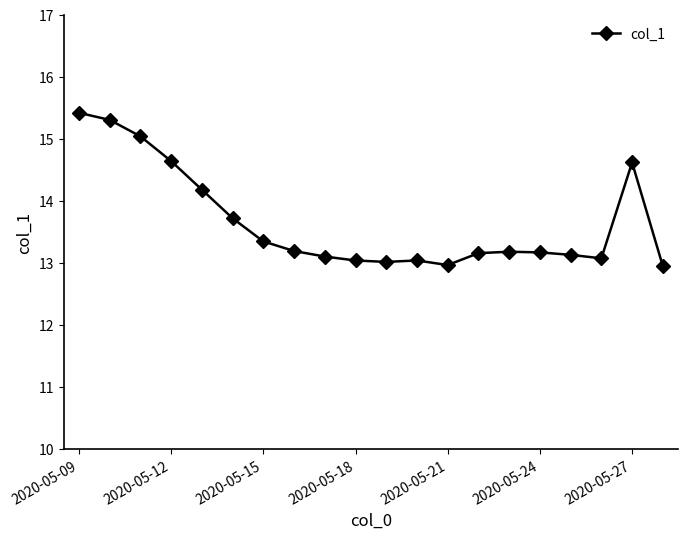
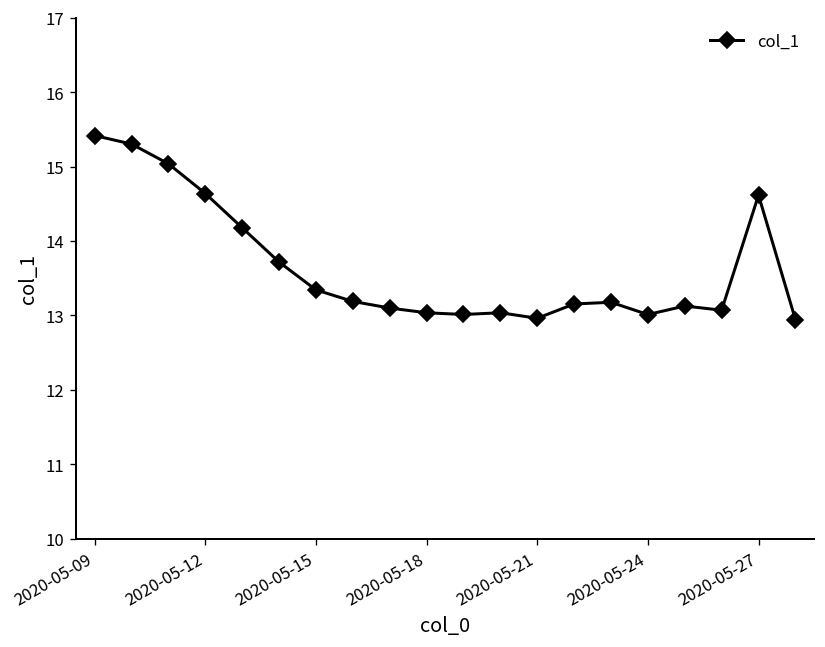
  {
    "2020-05-09": 15.4,
    "2020-05-12": 14.6,
    "2020-05-15": 13.3,
    "2020-05-18": 13.0,
    "2020-05-21": 13.0,
-   "2020-05-24": 13.2,
+   "2020-05-24": 13.0,
    "2020-05-27": 14.6
  }
